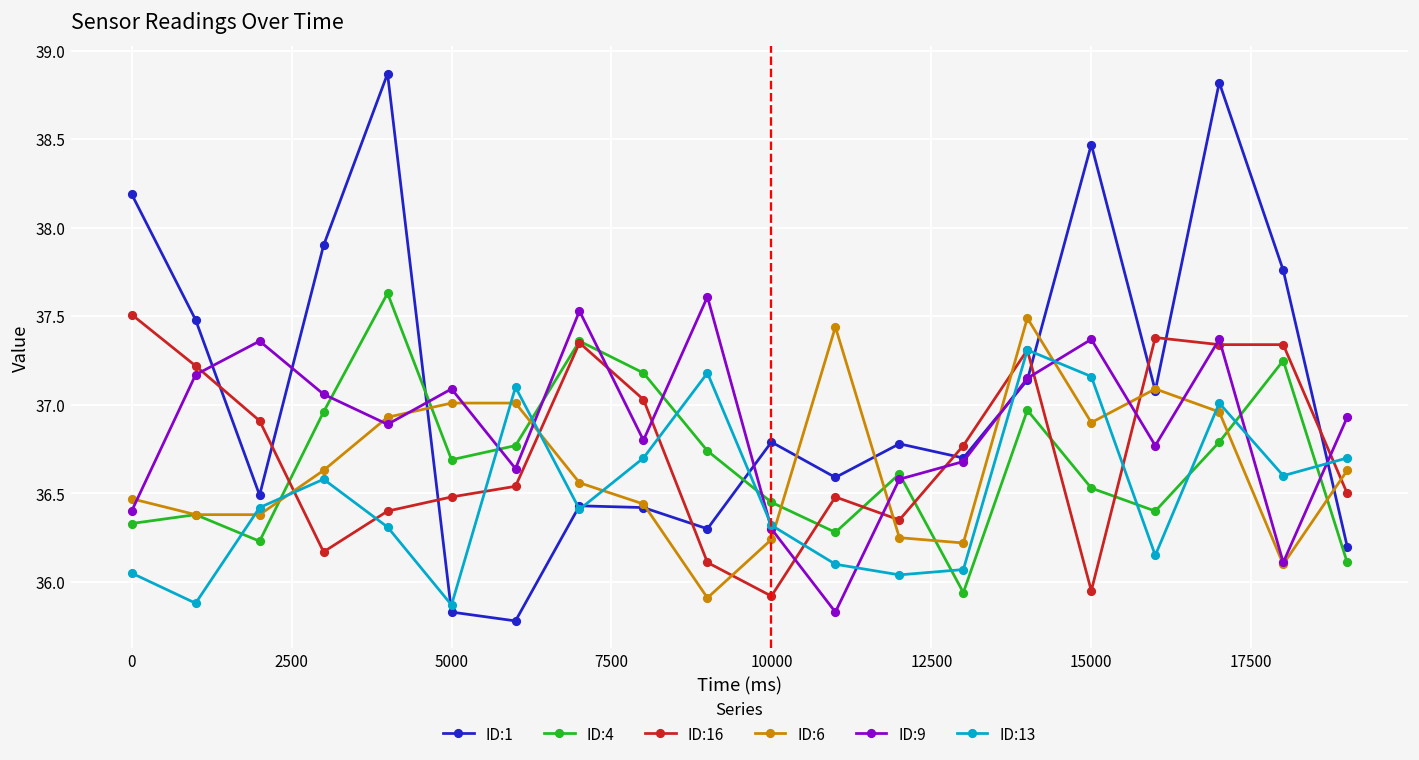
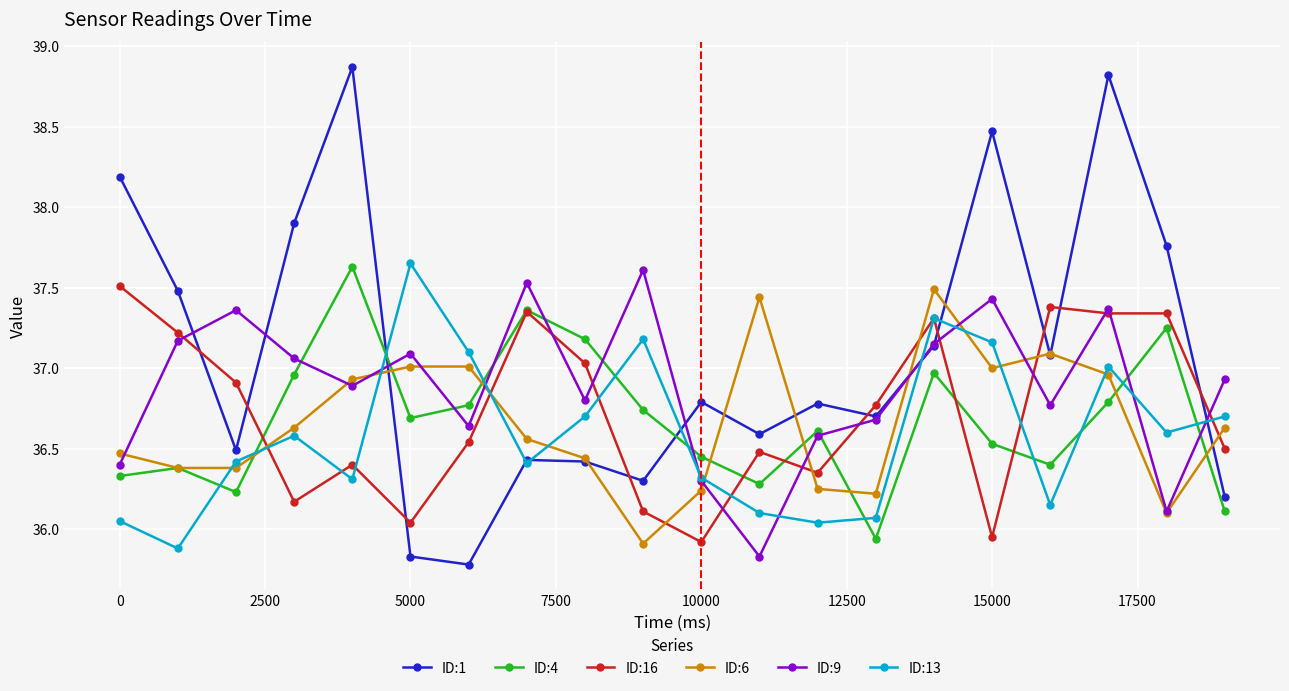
  {
    "ID:1": {
      "0": 38.19,
      "5000": 35.83,
      "10000": 36.79,
      "15000": 38.47
    },
    "ID:4": {
      "0": 36.33,
      "5000": 36.69,
      "10000": 36.45,
      "15000": 36.53
    },
    "ID:16": {
      "0": 37.51,
-     "5000": 36.48,
+     "5000": 36.04,
      "10000": 35.92,
      "15000": 35.95
    },
    "ID:6": {
      "0": 36.47,
      "5000": 37.0,
      "10000": 36.24,
-     "15000": 36.9
+     "15000": 37.0
    },
    "ID:9": {
      "0": 36.40,
      "5000": 37.09,
      "10000": 36.30,
-     "15000": 37.37
+     "15000": 37.43
    },
    "ID:13": {
      "0": 36.05,
-     "5000": 35.87,
+     "5000": 37.65,
      "10000": 36.32,
      "15000": 37.16
    }
  }
